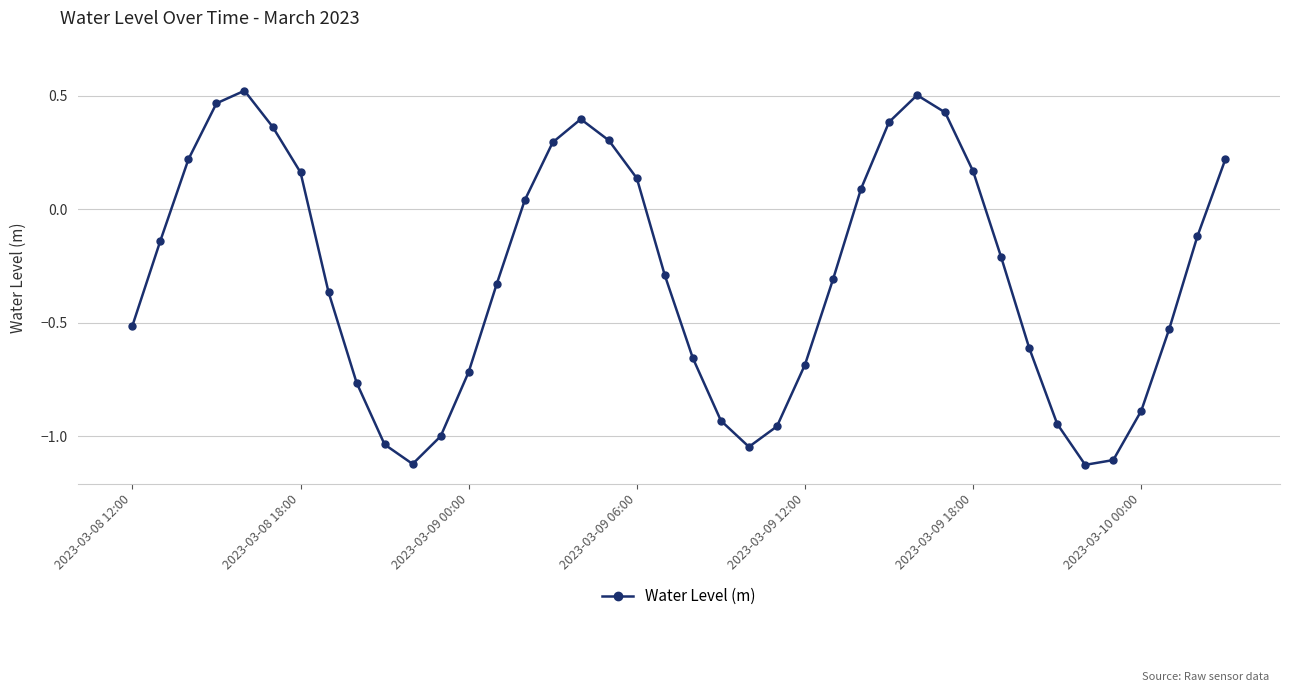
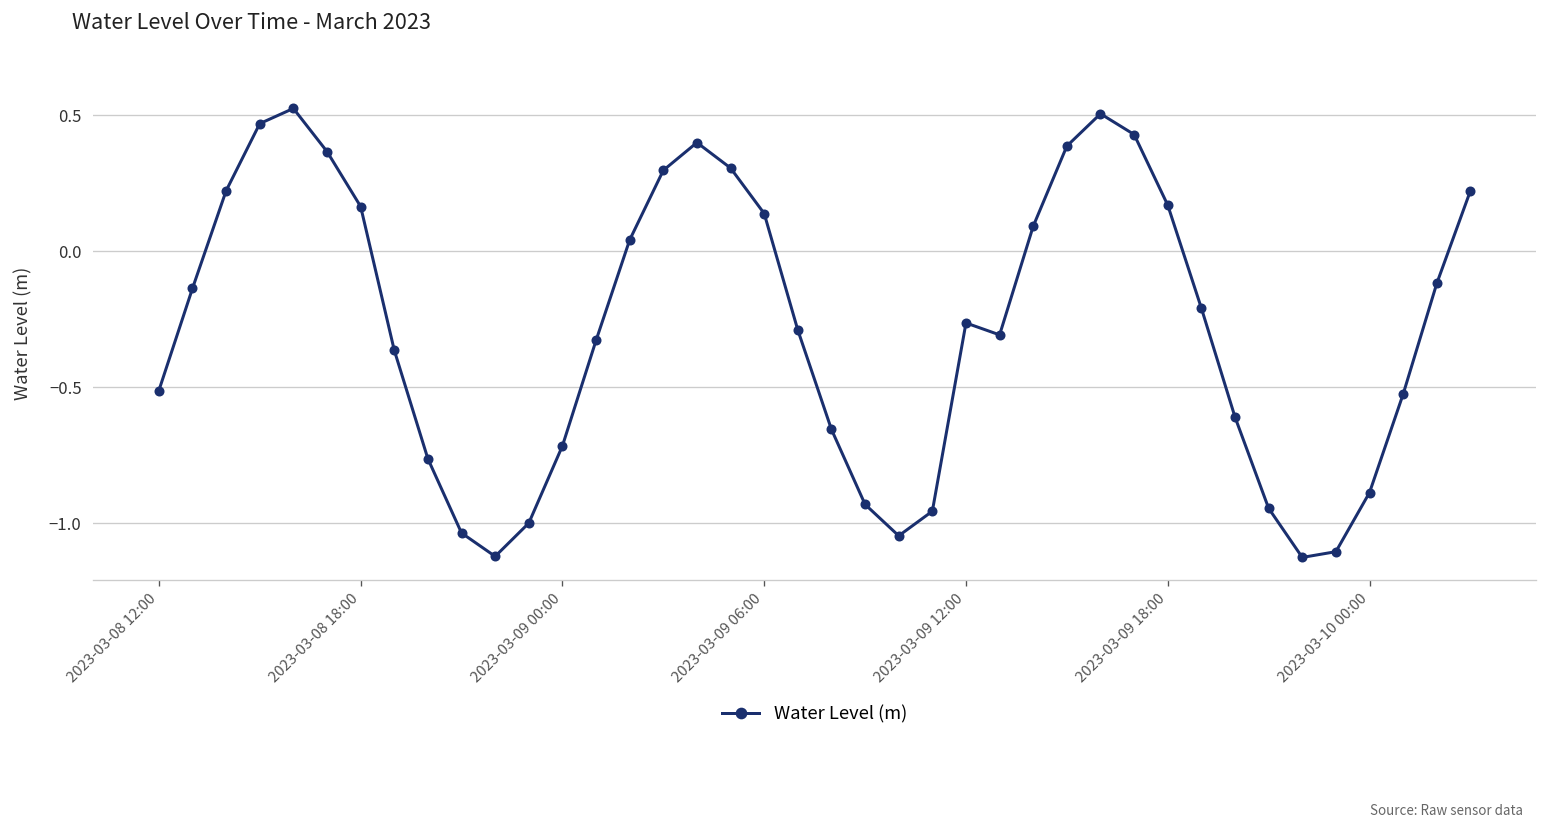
  {
    "2023-03-08 12:00": -0.51,
    "2023-03-08 18:00": 0.16,
    "2023-03-09 00:00": -0.72,
    "2023-03-09 06:00": 0.14,
-   "2023-03-09 12:00": -0.68,
+   "2023-03-09 12:00": -0.26,
    "2023-03-09 18:00": 0.17,
    "2023-03-10 00:00": -0.89
  }
